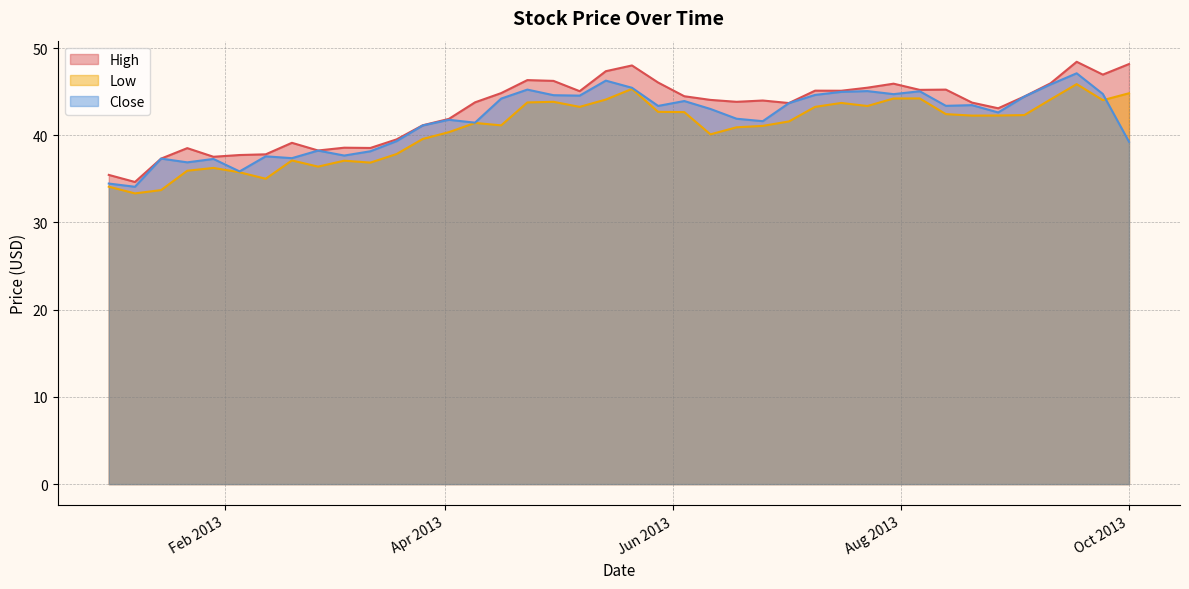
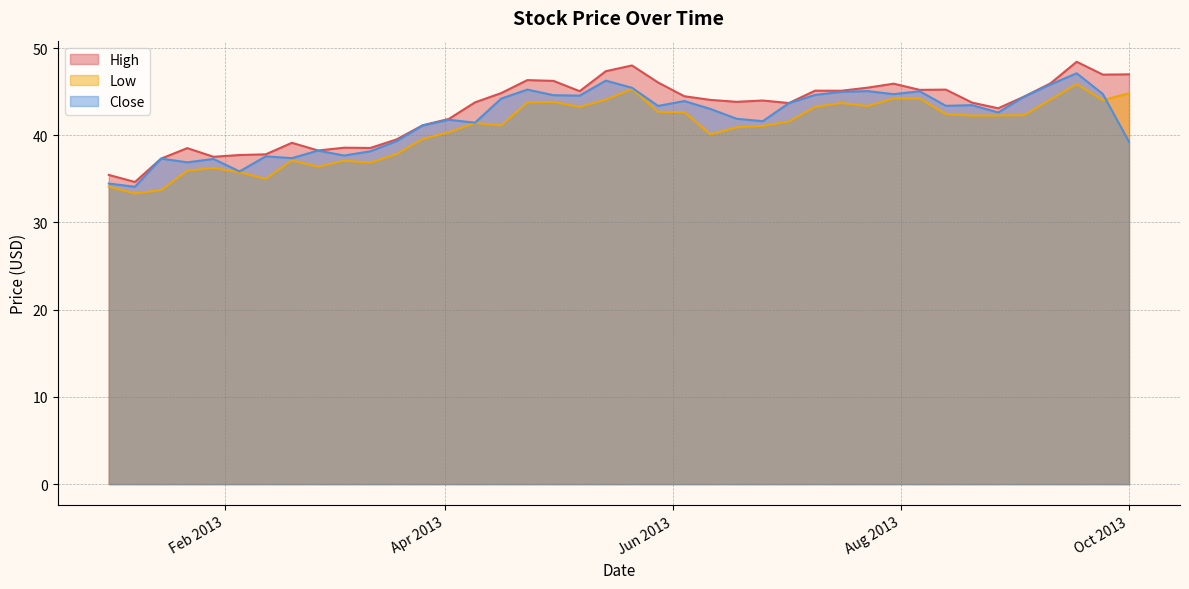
  {
    "High": {
-     "Oct 2013": 48
+     "Oct 2013": 47
    },
    "Low": {
      "Oct 2013": 45
    },
    "Close": {
      "Oct 2013": 39
    }
  }
